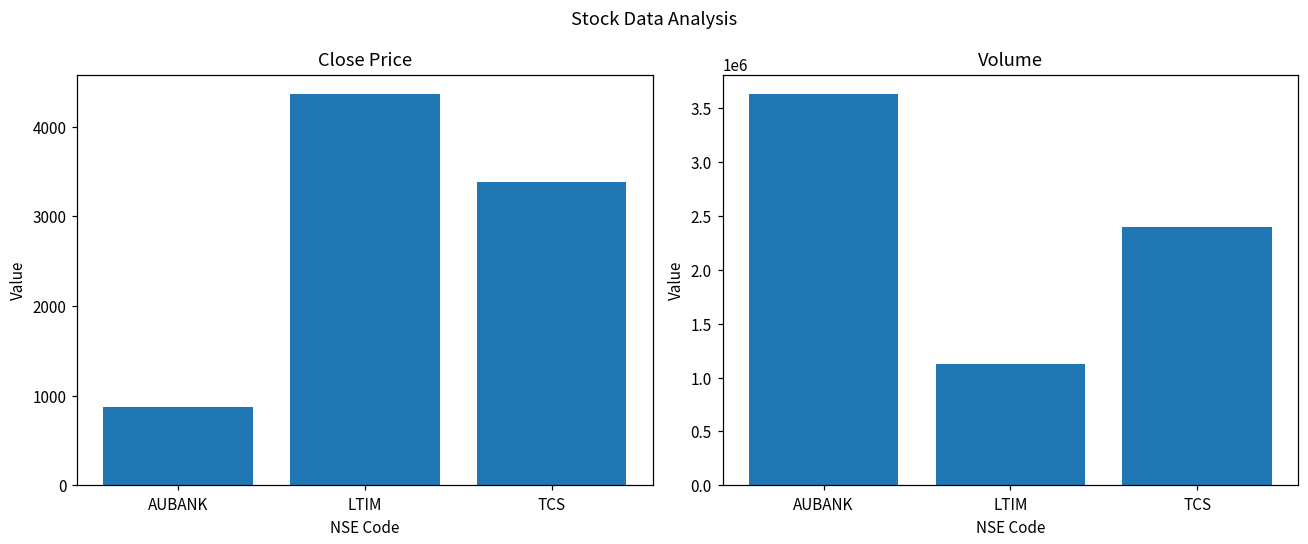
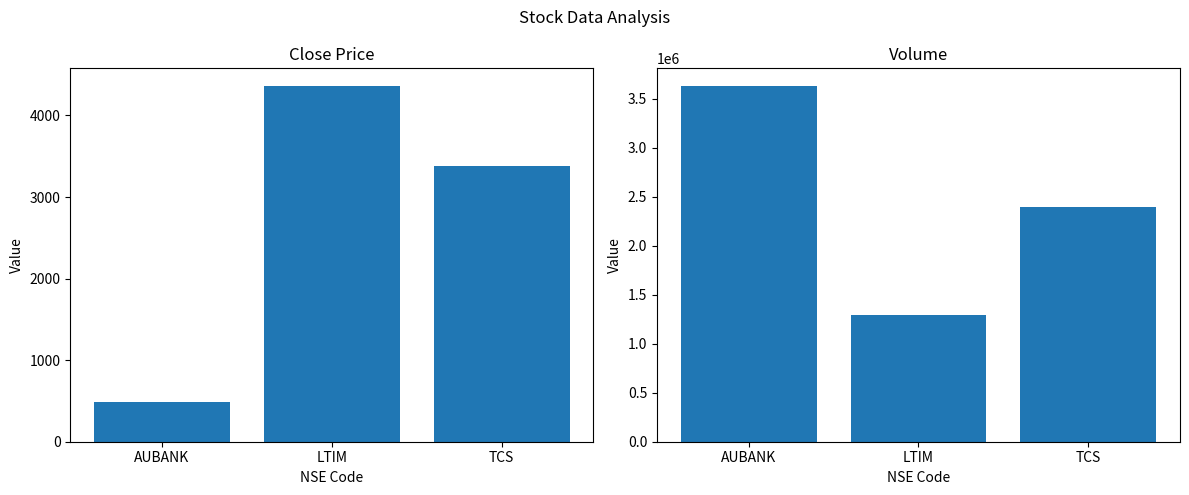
  {
    "Close Price": {
-     "AUBANK": 900,
+     "AUBANK": 500,
      "LTIM": 4400,
      "TCS": 3400
    },
    "Volume": {
      "AUBANK": 3600000,
-     "LTIM": 1100000,
+     "LTIM": 1300000,
      "TCS": 2400000
    }
  }
